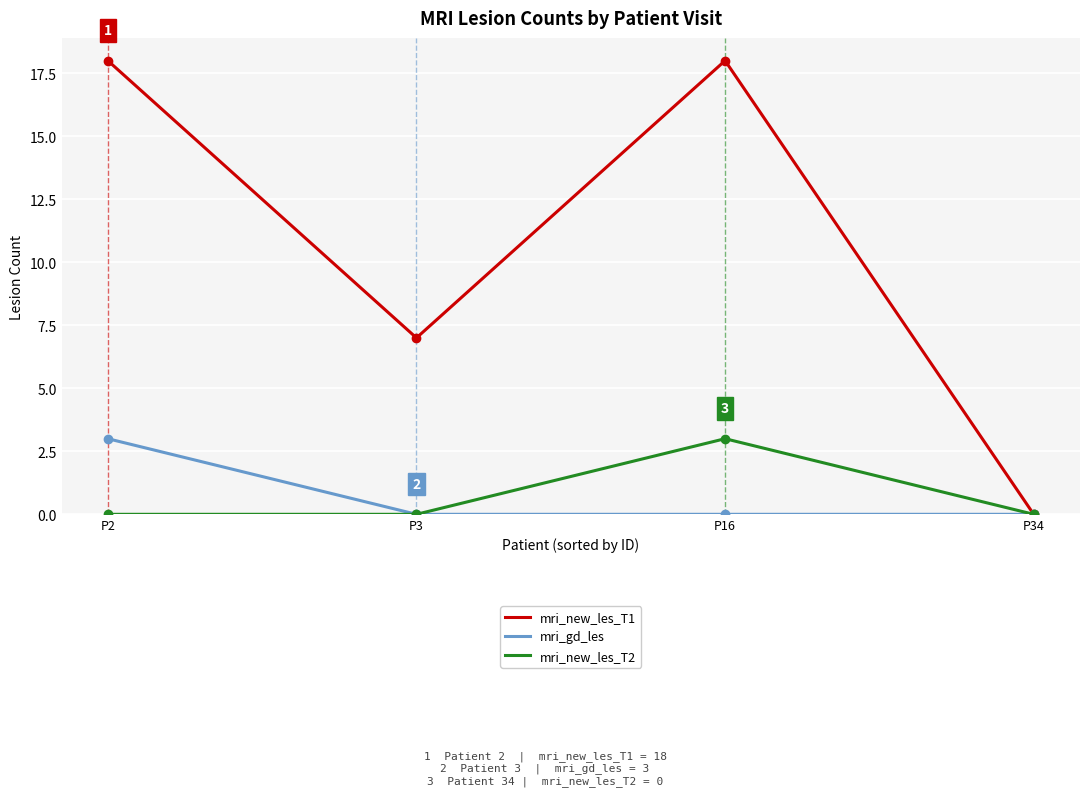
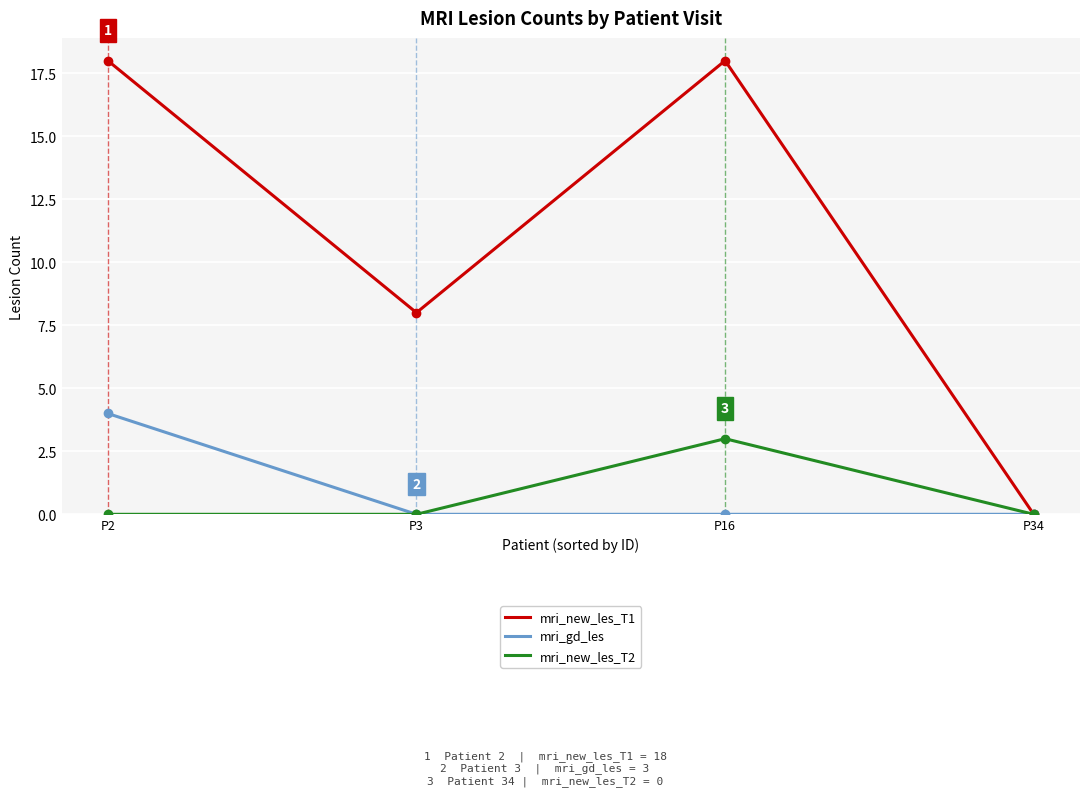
  {
    "mri_new_les_T1": {
-     "P3": 7,
+     "P3": 8,
      "P16": 18
    },
    "mri_gd_les": {
-     "P2": 3,
+     "P2": 4,
      "P16": 0
    },
    "mri_new_les_T2": {
      "P2": 0
    }
  }
